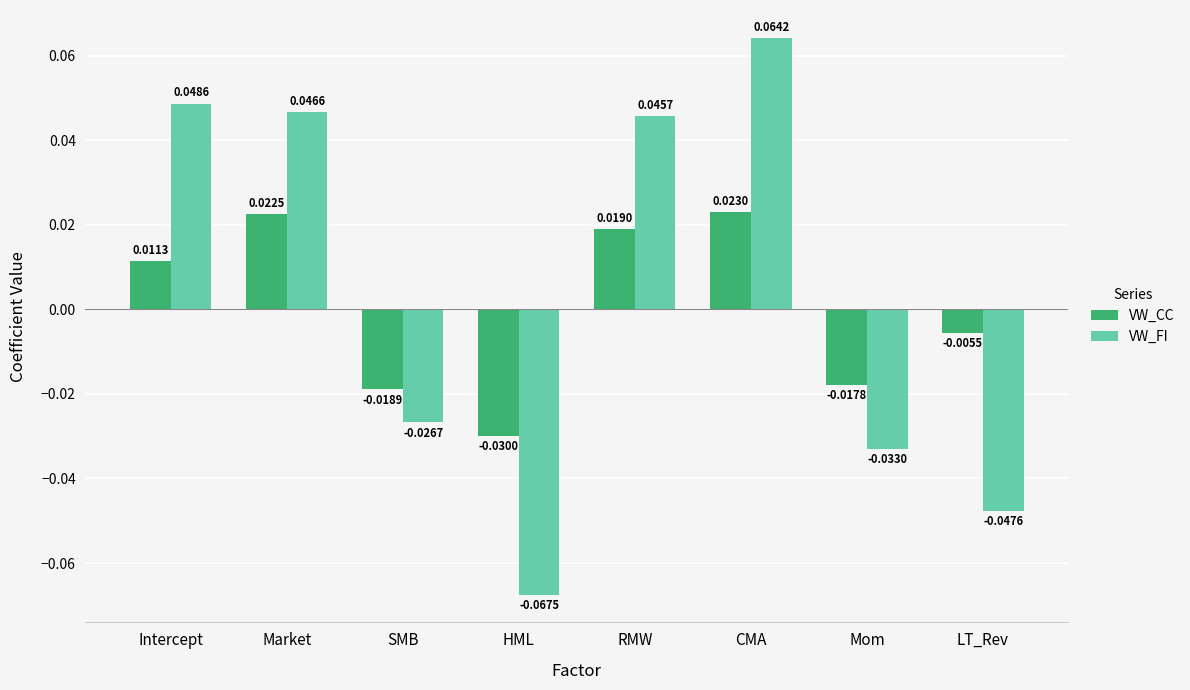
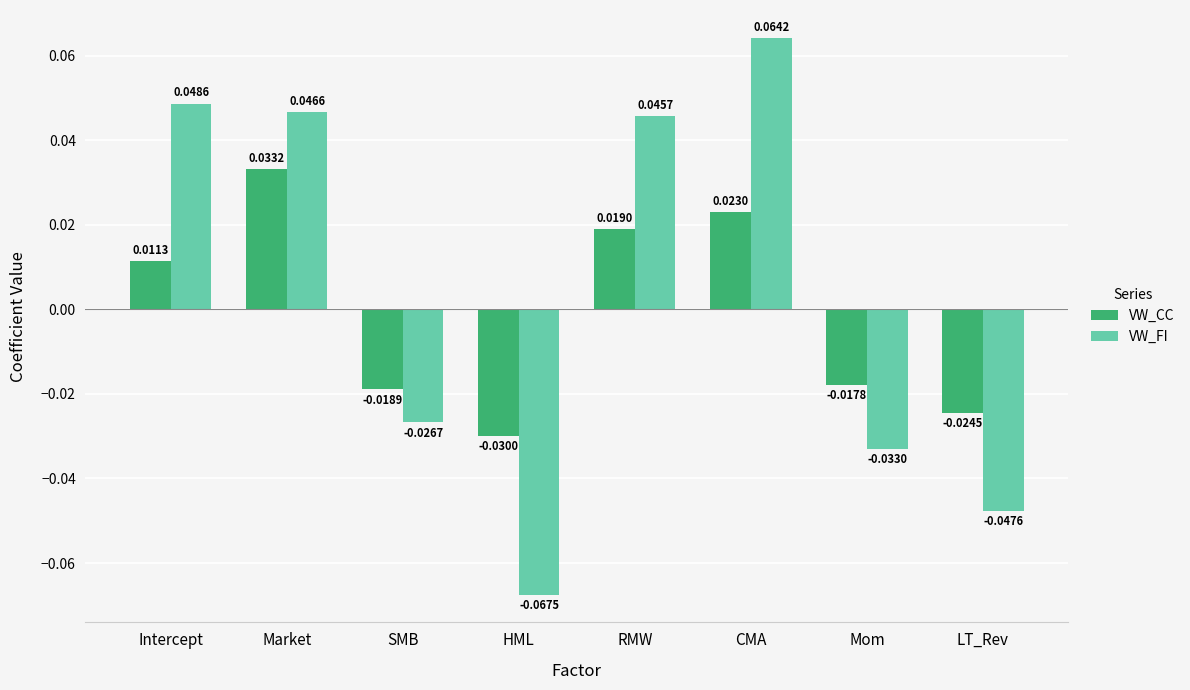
  {
    "VW_CC": {
      "Intercept": 0.0113,
-     "Market": 0.0225,
+     "Market": 0.0332,
      "SMB": -0.0189,
      "HML": -0.0300,
      "RMW": 0.0190,
      "CMA": 0.0230,
      "Mom": -0.0178,
-     "LT_Rev": -0.0055
+     "LT_Rev": -0.0245
    },
    "VW_FI": {
      "Intercept": 0.0486,
      "Market": 0.0466,
      "SMB": -0.0267,
      "HML": -0.0675,
      "RMW": 0.0457,
      "CMA": 0.0642,
      "Mom": -0.0330,
      "LT_Rev": -0.0476
    }
  }
